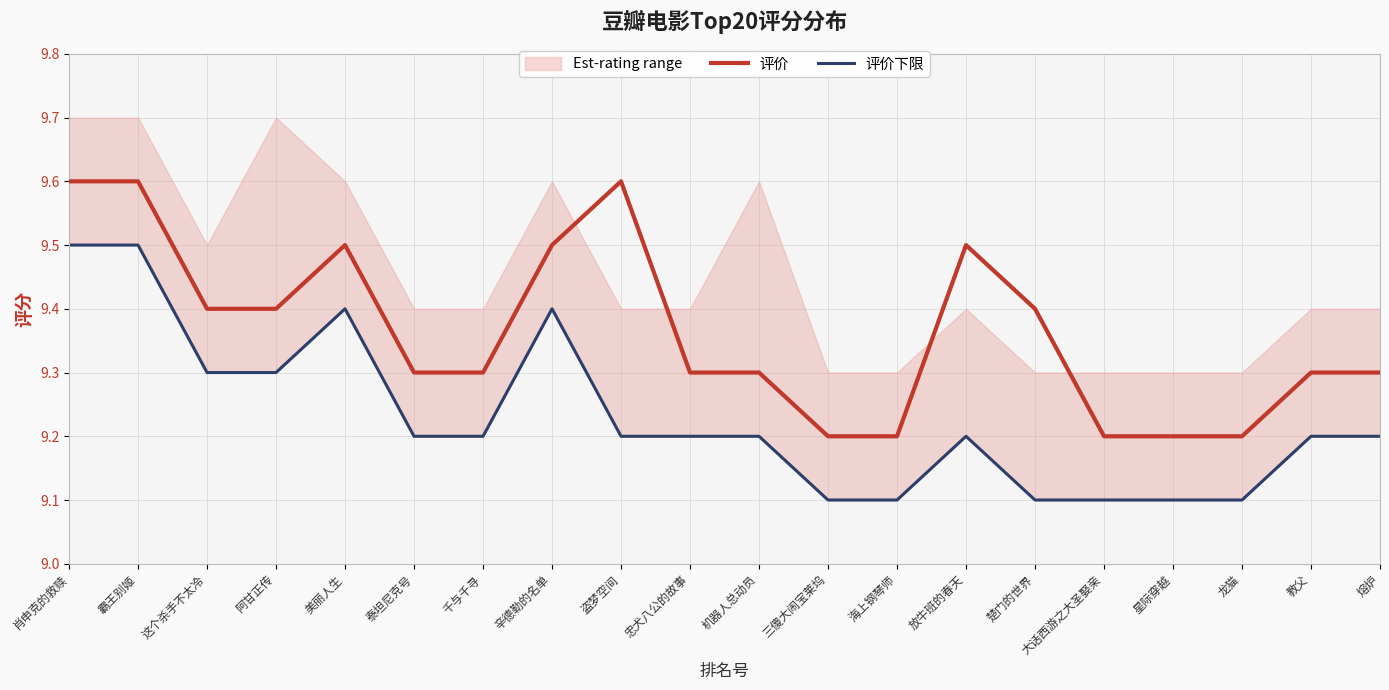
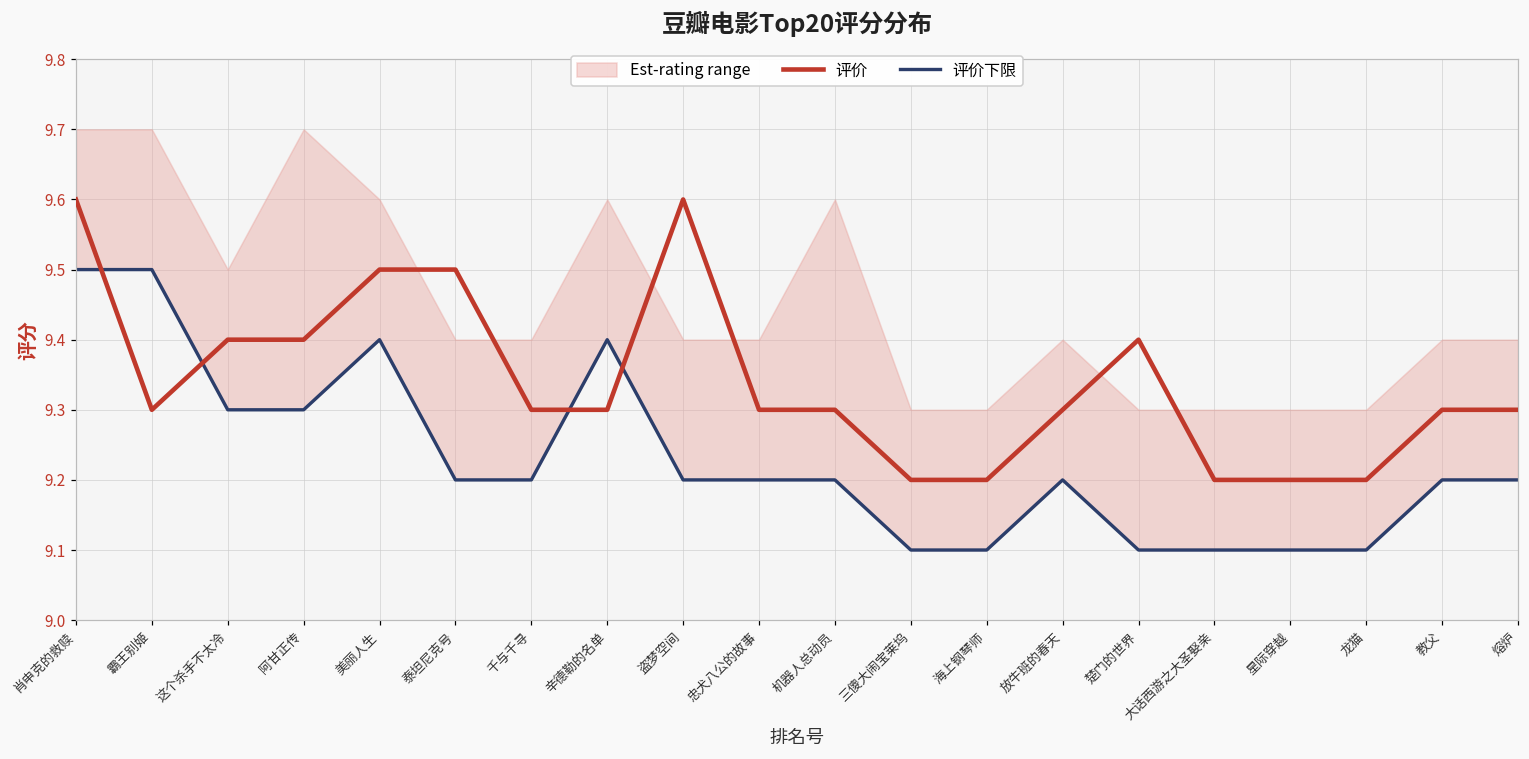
  {
    "评价": {
      "肖申克的救赎": 9.6,
-     "霸王别姬": 9.6,
+     "霸王别姬": 9.3,
      "这个杀手不太冷": 9.4,
      "阿甘正传": 9.4,
      "美丽人生": 9.5,
-     "泰坦尼克号": 9.3,
+     "泰坦尼克号": 9.5,
      "千与千寻": 9.3,
-     "辛德勒的名单": 9.5,
+     "辛德勒的名单": 9.3,
      "盗梦空间": 9.6,
      "忠犬八公的故事": 9.3,
      "机器人总动员": 9.3,
      "三傻大闹宝莱坞": 9.2,
      "海上钢琴师": 9.2,
-     "放牛班的春天": 9.5,
+     "放牛班的春天": 9.3,
      "楚门的世界": 9.4,
      "大话西游之大圣娶亲": 9.2,
      "星际穿越": 9.2,
      "龙猫": 9.2,
      "教父": 9.3,
      "熔炉": 9.3
    },
    "评价下限": {
      "肖申克的救赎": 9.5,
      "霸王别姬": 9.5,
      "这个杀手不太冷": 9.3,
      "阿甘正传": 9.3,
      "美丽人生": 9.4,
      "泰坦尼克号": 9.2,
      "千与千寻": 9.2,
      "辛德勒的名单": 9.4,
      "盗梦空间": 9.2,
      "忠犬八公的故事": 9.2,
      "机器人总动员": 9.2,
      "三傻大闹宝莱坞": 9.1,
      "海上钢琴师": 9.1,
      "放牛班的春天": 9.2,
      "楚门的世界": 9.1,
      "大话西游之大圣娶亲": 9.1,
      "星际穿越": 9.1,
      "龙猫": 9.1,
      "教父": 9.2,
      "熔炉": 9.2
    }
  }
